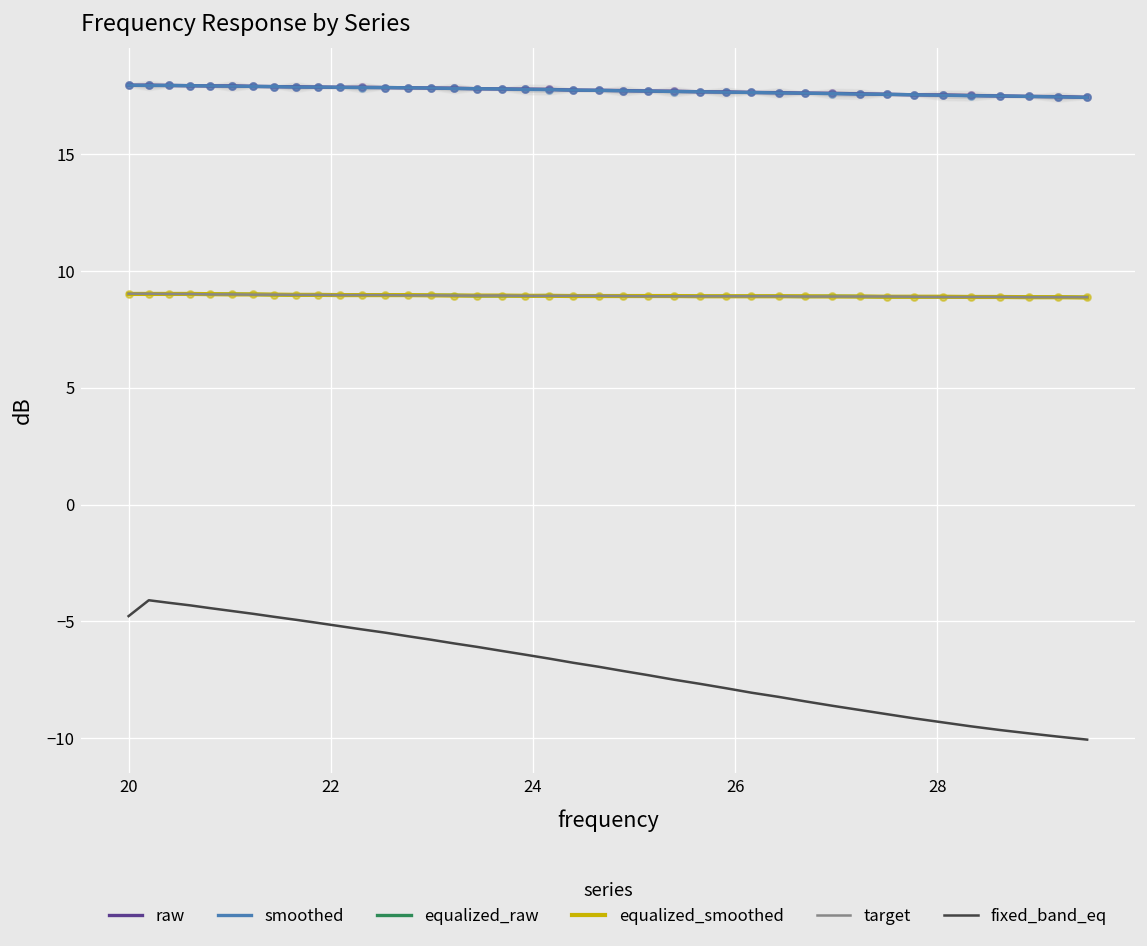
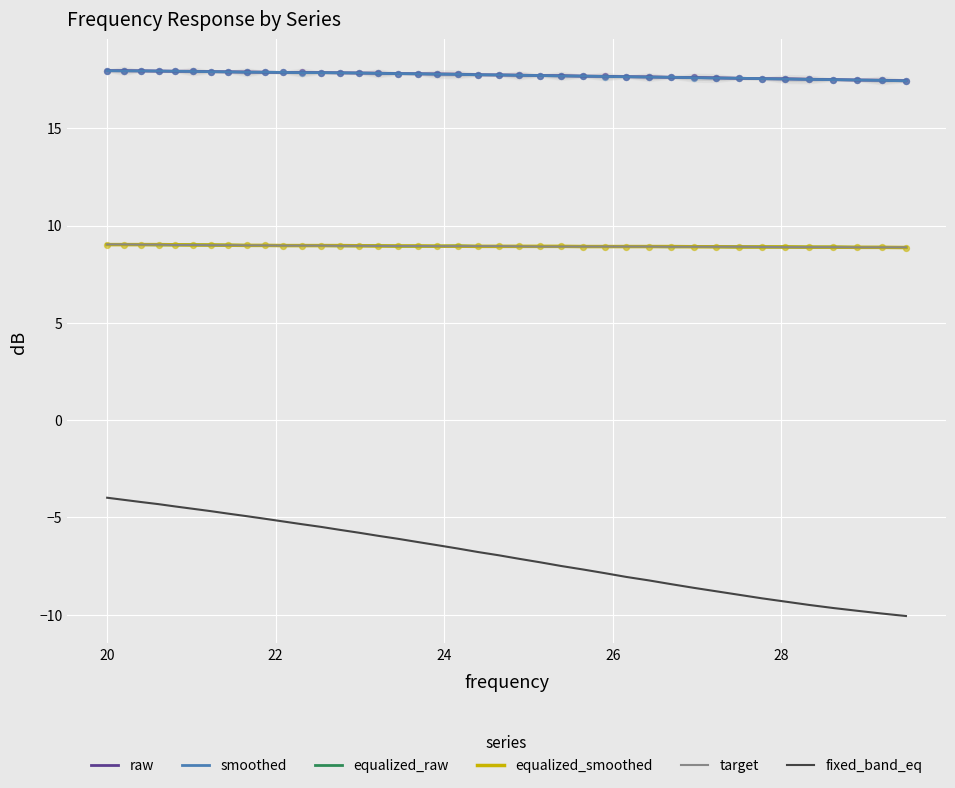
  {
    "fixed_band_eq": {
-     "20": -4.8
+     "20": -4.0
    }
  }
